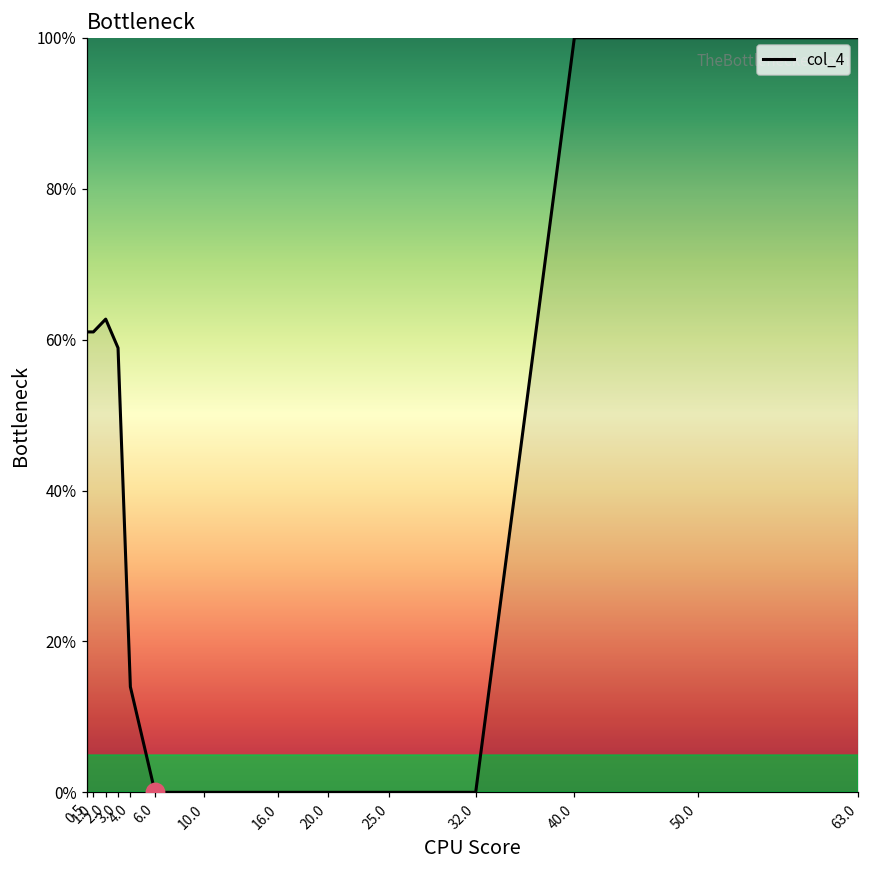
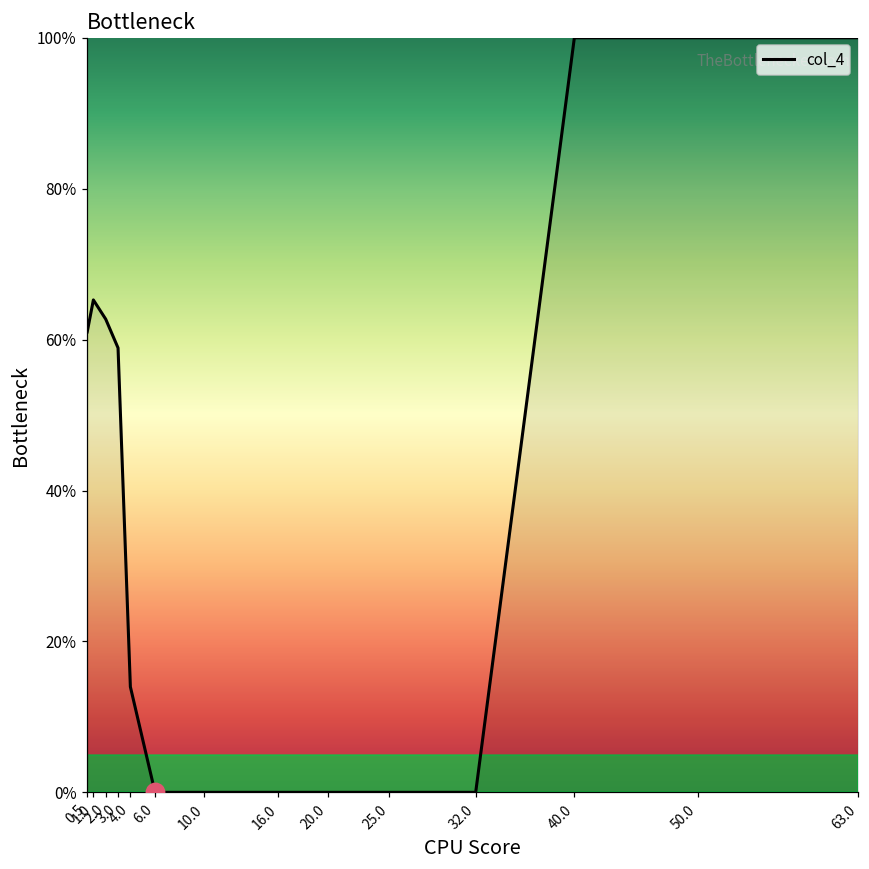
  {
    "col_4": {
      "0.5": "61%",
-     "1.0": "61%",
+     "1.0": "65%",
      "2.0": "63%",
      "3.0": "59%",
      "4.0": "14%",
      "40.0": "100%",
      "50.0": "100%",
      "63.0": "100%"
    }
  }
